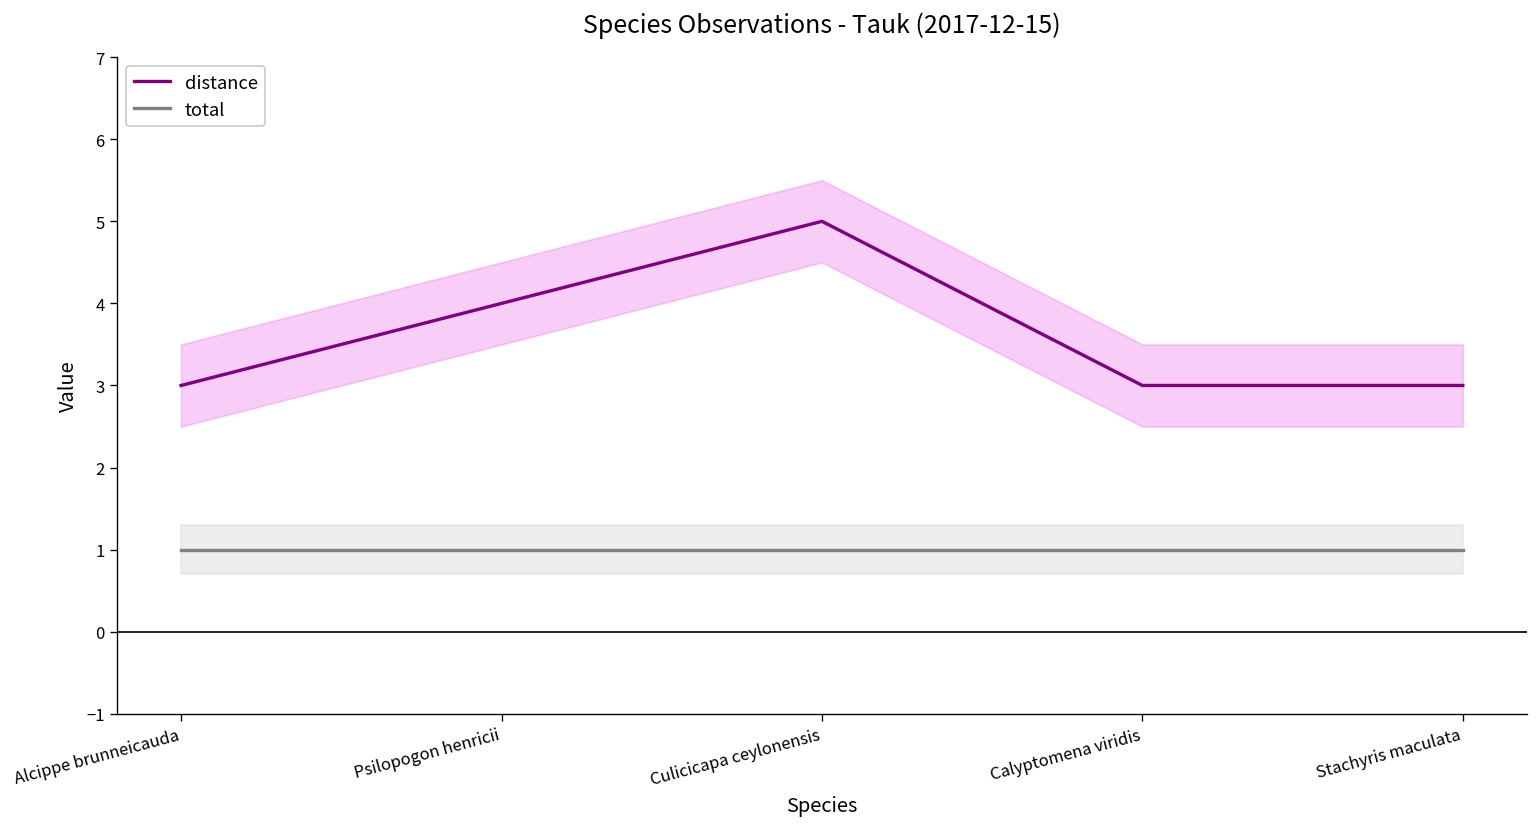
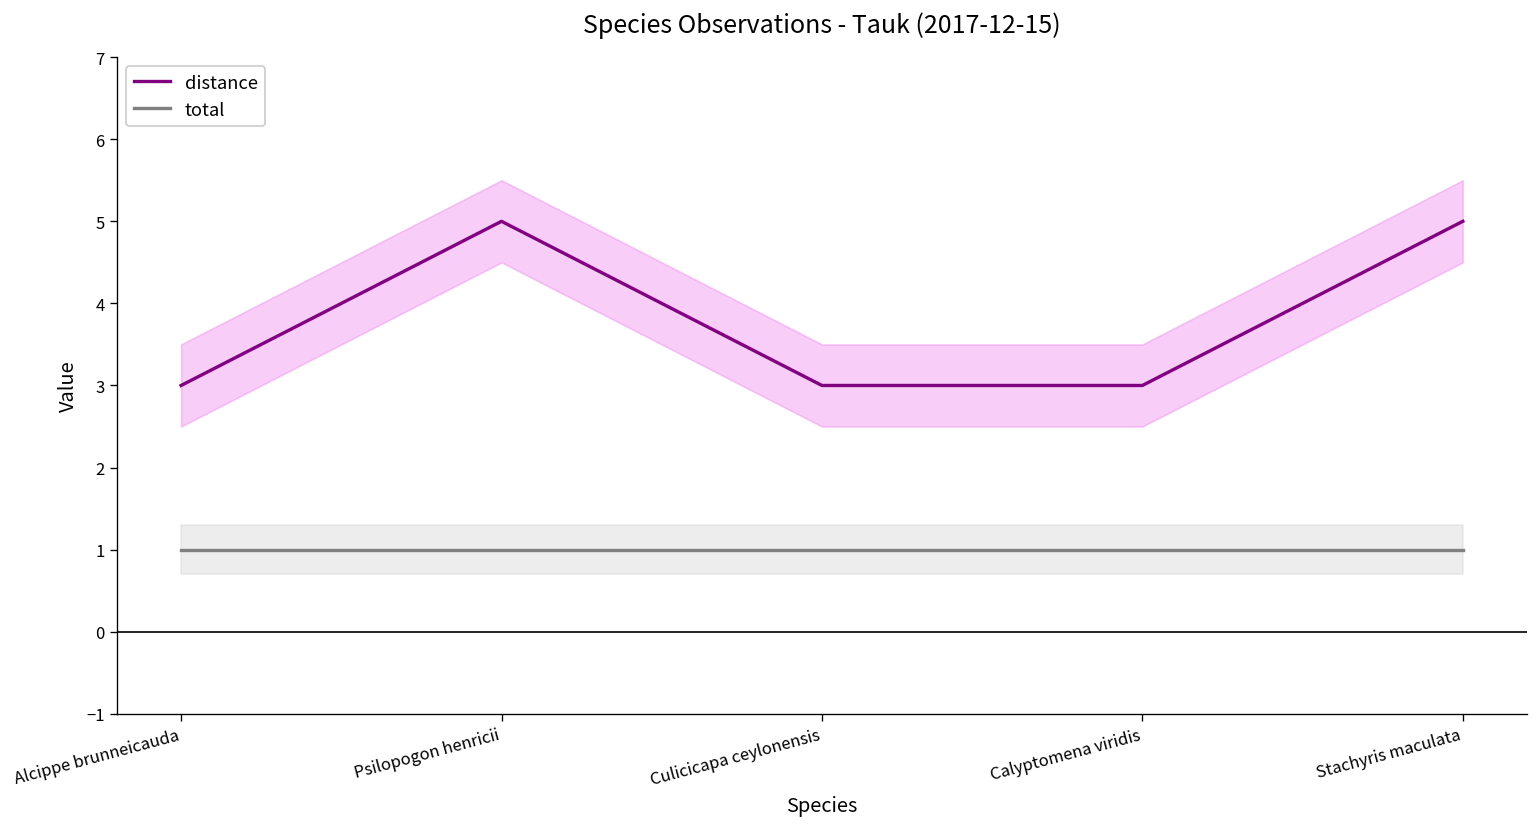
  {
    "distance": {
      "Alcippe brunneicauda": 3,
-     "Psilopogon henricii": 4,
-     "Culicicapa ceylonensis": 5,
+     "Psilopogon henricii": 5,
+     "Culicicapa ceylonensis": 3,
      "Calyptomena viridis": 3,
-     "Stachyris maculata": 3
+     "Stachyris maculata": 5
    },
    "total": {
      "Alcippe brunneicauda": 1,
      "Psilopogon henricii": 1,
      "Culicicapa ceylonensis": 1,
      "Calyptomena viridis": 1,
      "Stachyris maculata": 1
    }
  }
